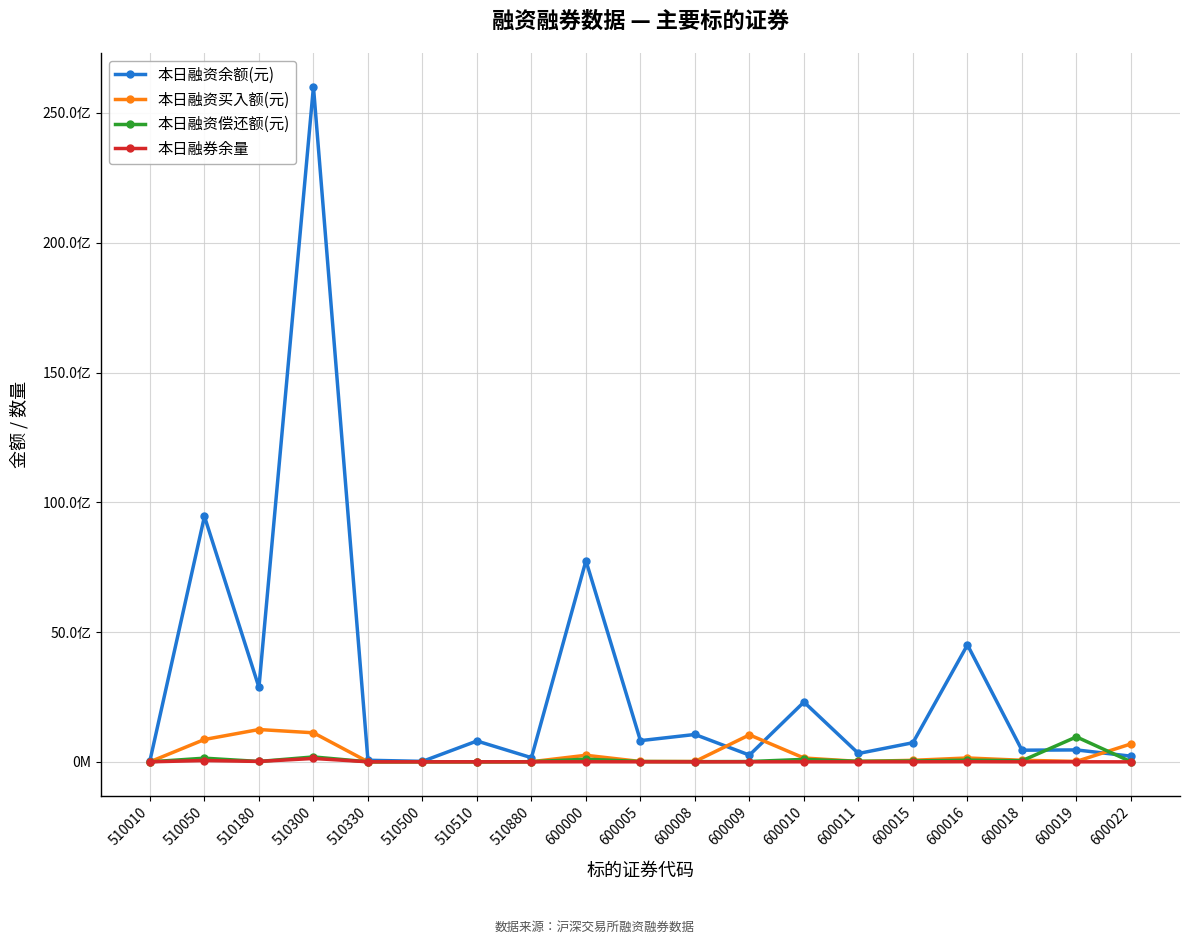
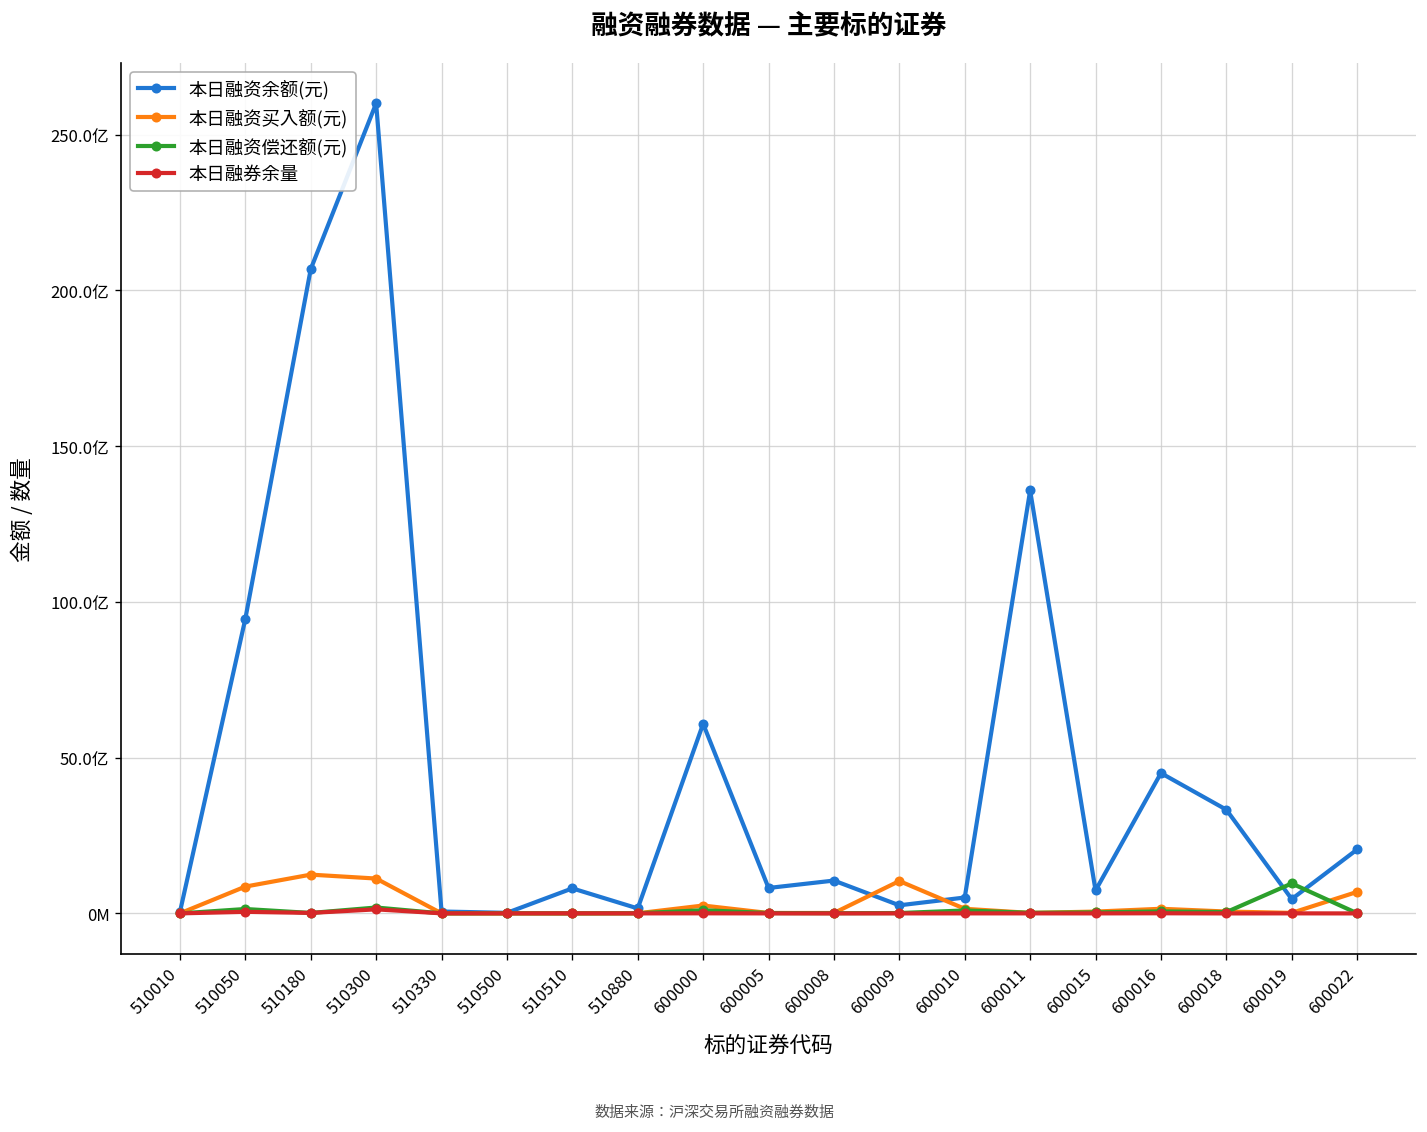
  {
    "本日融资余额(元)": {
      "510050": "95亿",
-     "510180": "29亿",
+     "510180": "207亿",
      "510300": "260亿",
      "510510": "8亿",
      "510880": "2亿",
-     "600000": "77亿",
+     "600000": "61亿",
      "600005": "8亿",
      "600008": "11亿",
      "600009": "3亿",
-     "600010": "23亿",
-     "600011": "3亿",
+     "600010": "5亿",
+     "600011": "136亿",
      "600015": "7亿",
      "600016": "45亿",
-     "600018": "4亿",
+     "600018": "33亿",
      "600019": "5亿",
-     "600022": "2亿"
+     "600022": "21亿"
    },
    "本日融资买入额(元)": {
      "510050": "9亿",
      "510180": "12亿",
      "510300": "11亿",
      "600000": "3亿",
      "600009": "10亿",
      "600022": "7亿"
    },
    "本日融资偿还额(元)": {
      "600000": "1亿",
      "600019": "10亿"
    },
    "本日融券余量": {
      "600000": "0亿"
    }
  }
